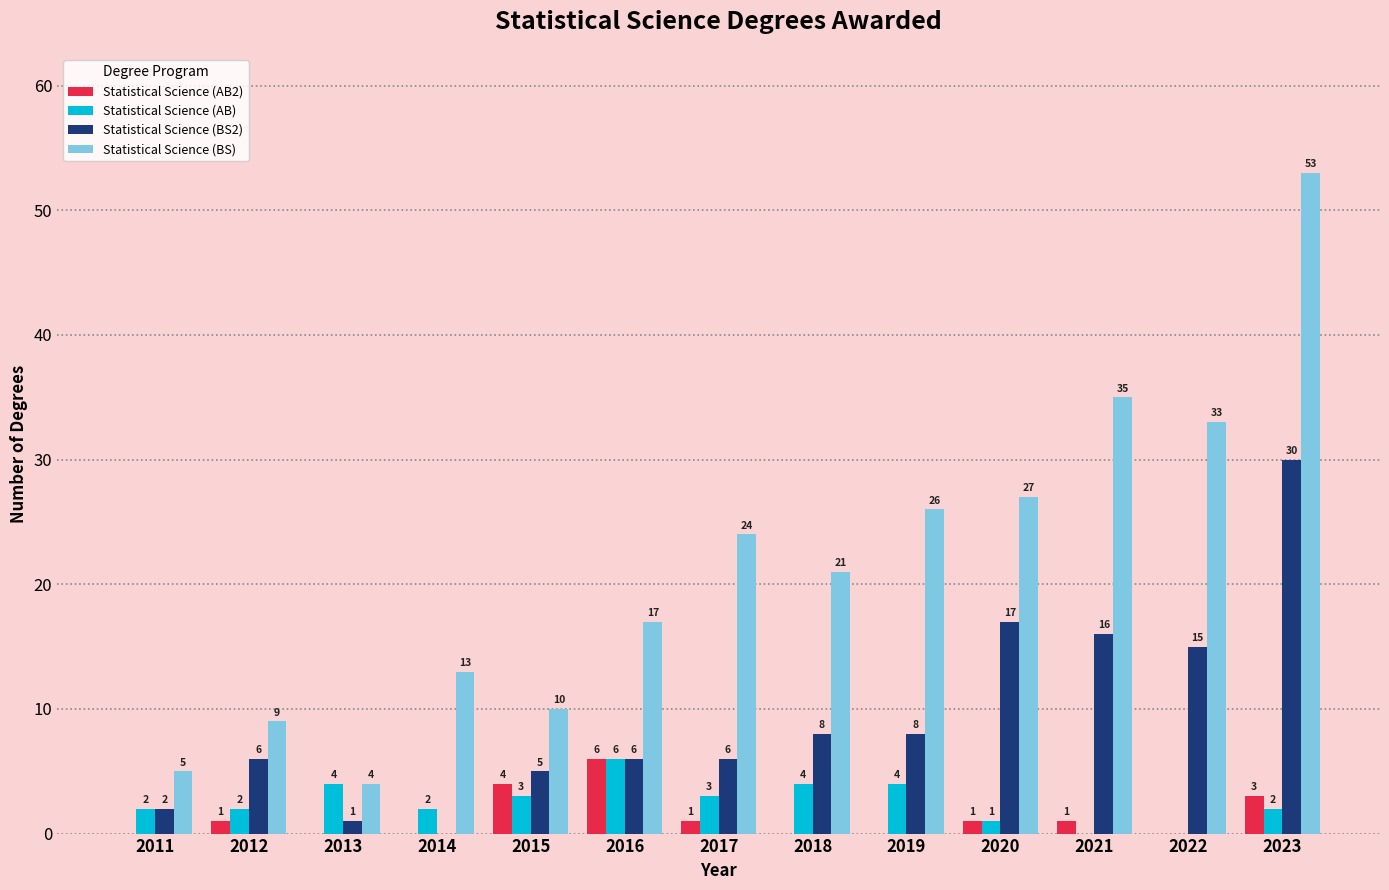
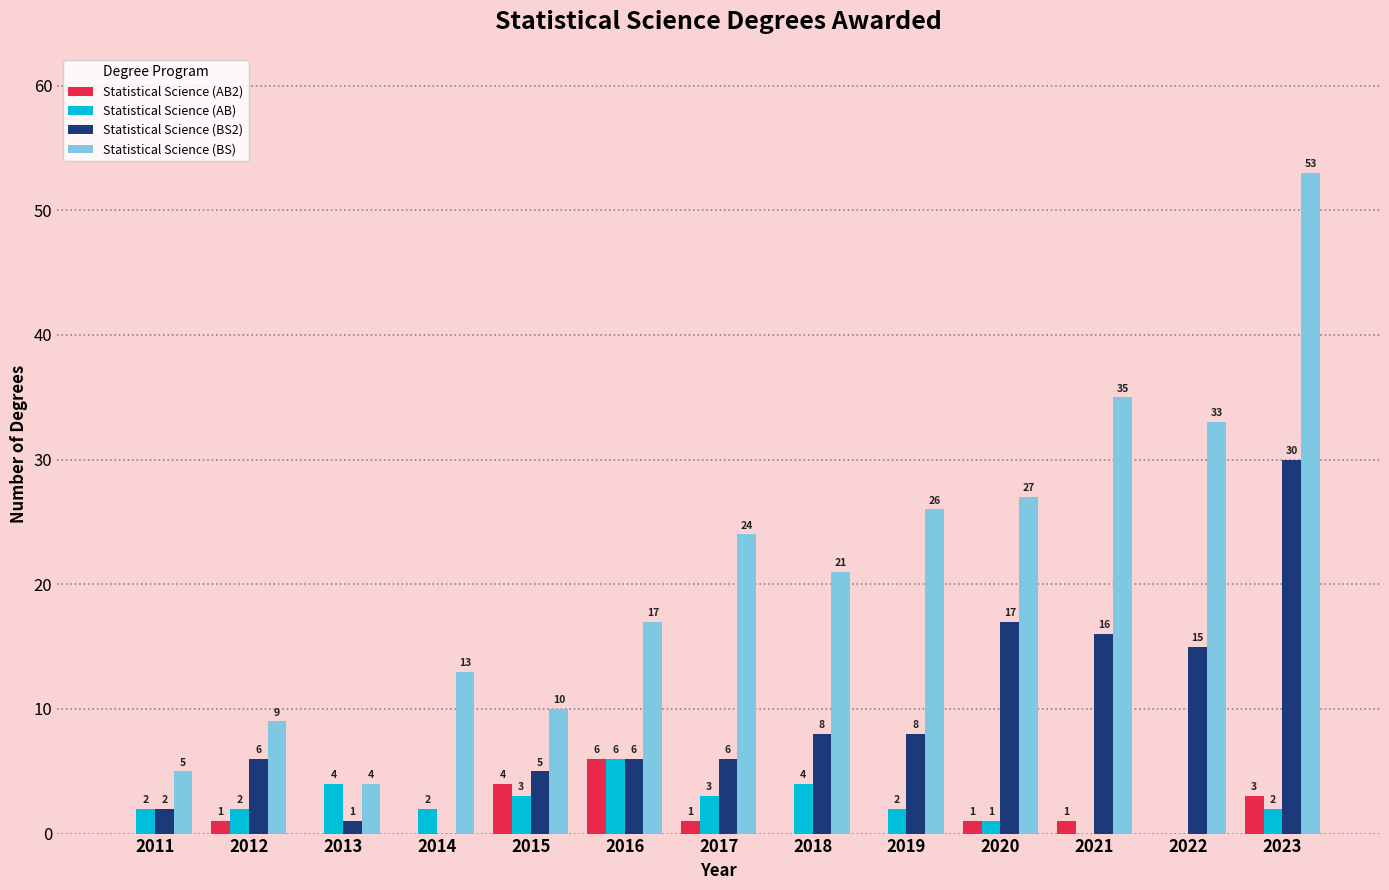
  {
    "Statistical Science (AB2)": {
      "2012": 1,
      "2015": 4,
      "2016": 6,
      "2017": 1,
      "2020": 1,
      "2021": 1,
      "2023": 3
    },
    "Statistical Science (AB)": {
      "2011": 2,
      "2012": 2,
      "2013": 4,
      "2014": 2,
      "2015": 3,
      "2016": 6,
      "2017": 3,
      "2018": 4,
-     "2019": 4,
+     "2019": 2,
      "2020": 1,
      "2023": 2
    },
    "Statistical Science (BS2)": {
      "2011": 2,
      "2012": 6,
      "2013": 1,
      "2015": 5,
      "2016": 6,
      "2017": 6,
      "2018": 8,
      "2019": 8,
      "2020": 17,
      "2021": 16,
      "2022": 15,
      "2023": 30
    },
    "Statistical Science (BS)": {
      "2011": 5,
      "2012": 9,
      "2013": 4,
      "2014": 13,
      "2015": 10,
      "2016": 17,
      "2017": 24,
      "2018": 21,
      "2019": 26,
      "2020": 27,
      "2021": 35,
      "2022": 33,
      "2023": 53
    }
  }
